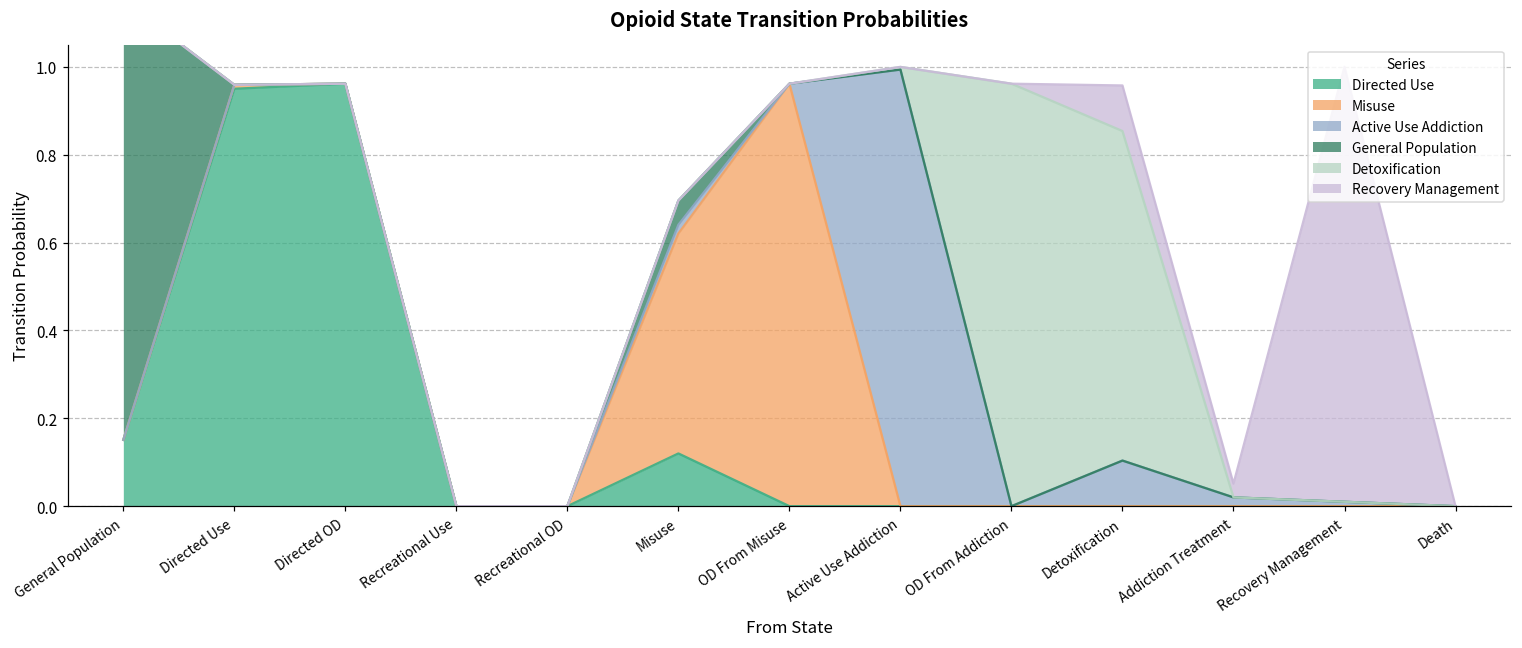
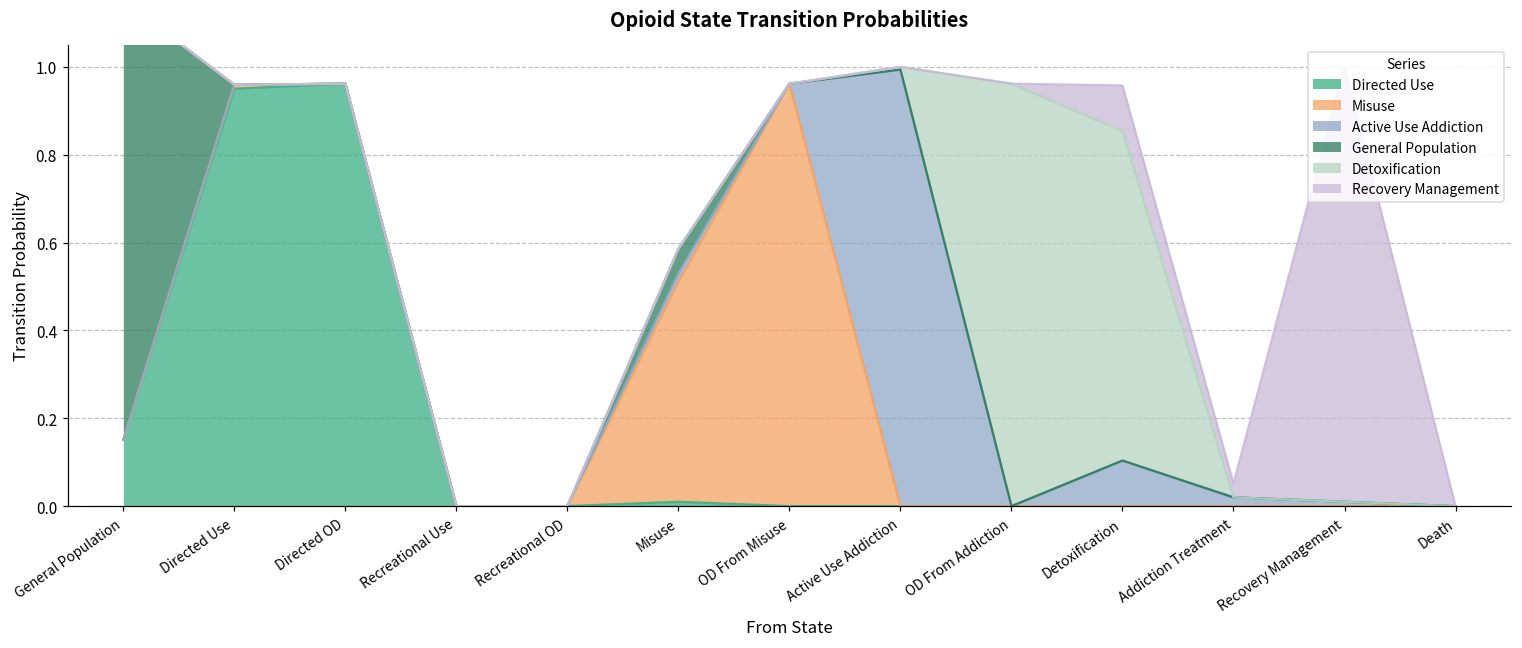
  {
    "Directed Use": {
      "Directed Use": 0.95,
-     "Misuse": 0.12,
+     "Misuse": 0.01,
      "OD From Misuse": 0.00
    },
    "Misuse": {
      "Misuse": 0.50
    }
  }
